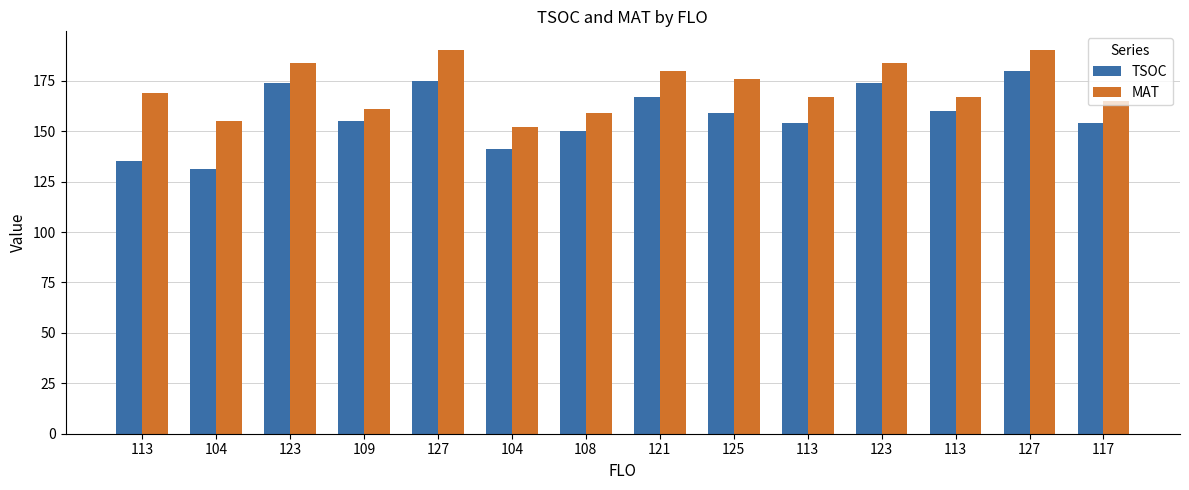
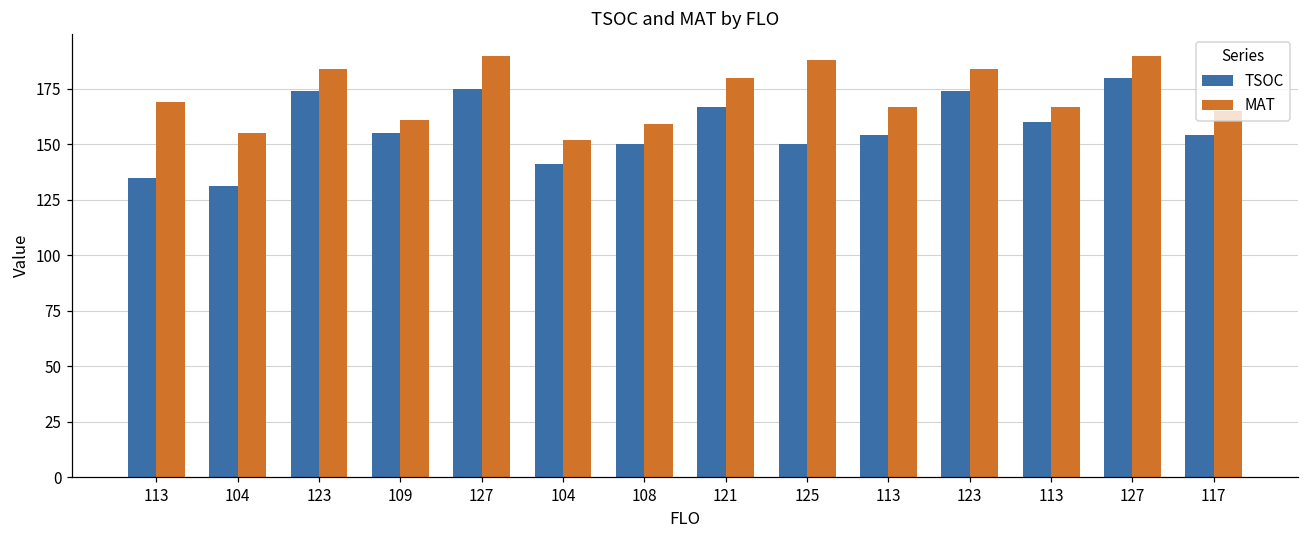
  {
    "TSOC": {
      "109": 155,
      "108": 150,
      "121": 167,
-     "125": 159,
+     "125": 150,
      "117": 154
    },
    "MAT": {
      "109": 161,
      "108": 159,
      "121": 180,
-     "125": 176
+     "125": 188
    }
  }
